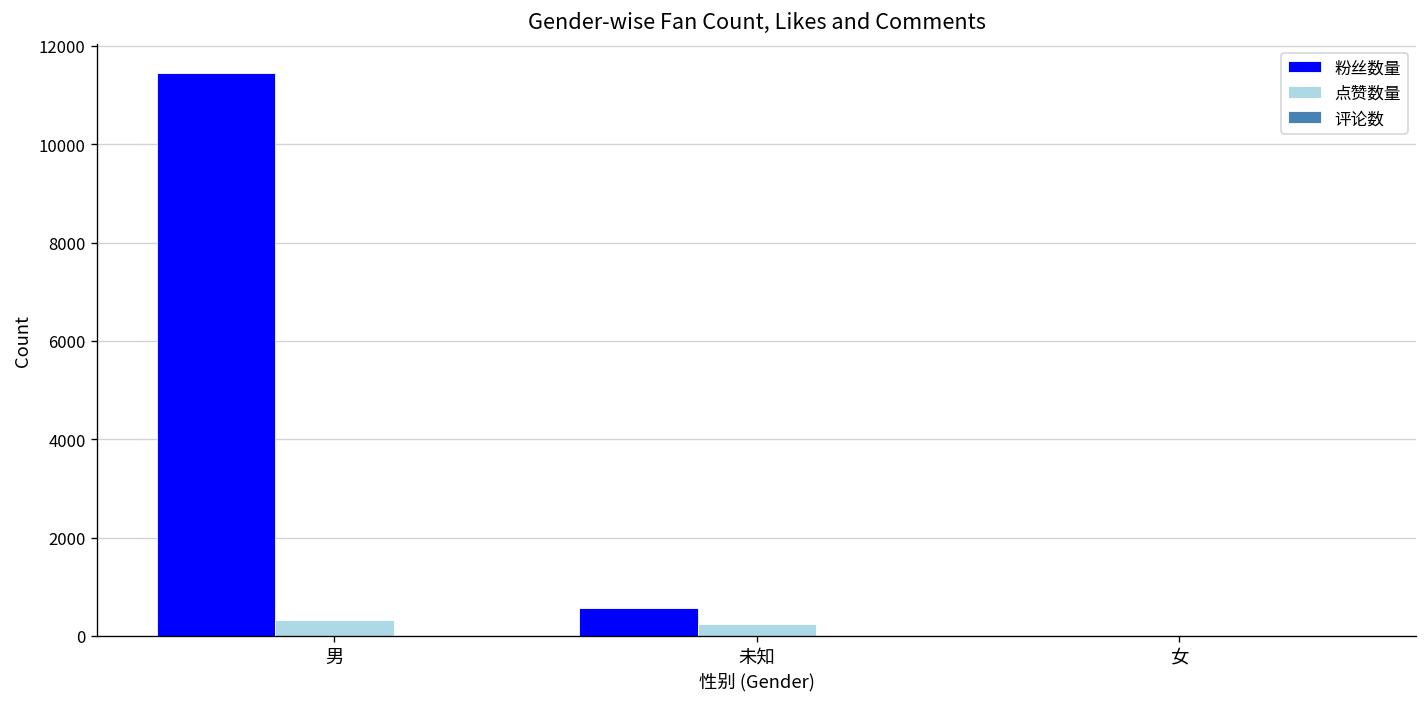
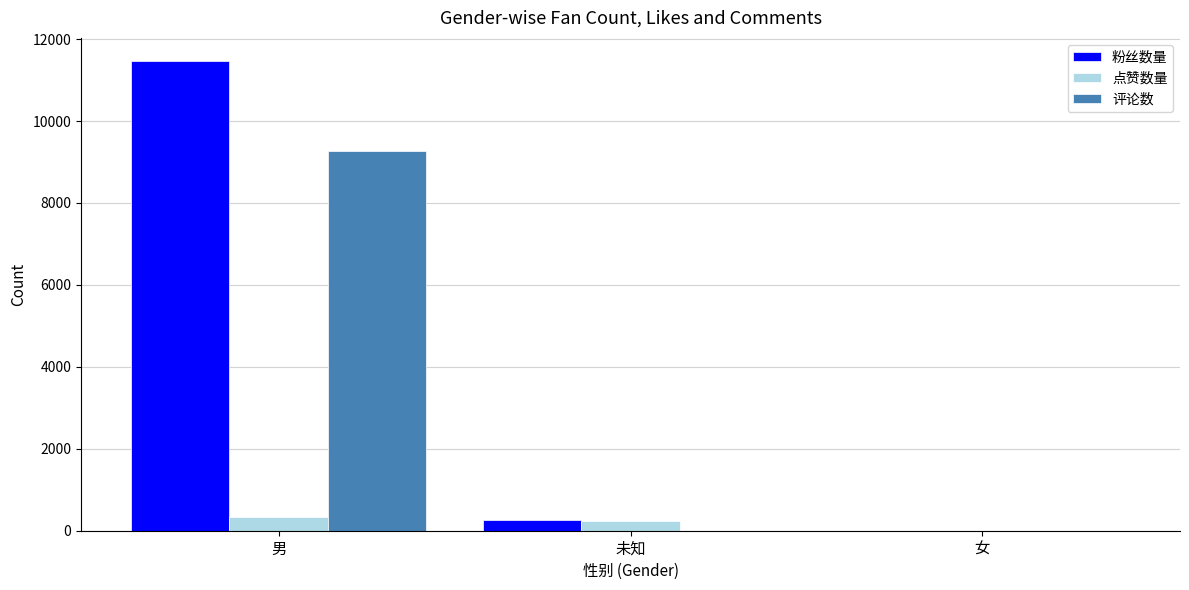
  {
    "粉丝数量": {
      "男": 11500,
-     "未知": 600,
+     "未知": 300,
      "女": 0
    },
    "点赞数量": {
      "男": 300,
      "未知": 200,
      "女": 0
    },
    "评论数": {
-     "男": 0,
+     "男": 9300,
      "未知": 0,
      "女": 0
    }
  }
